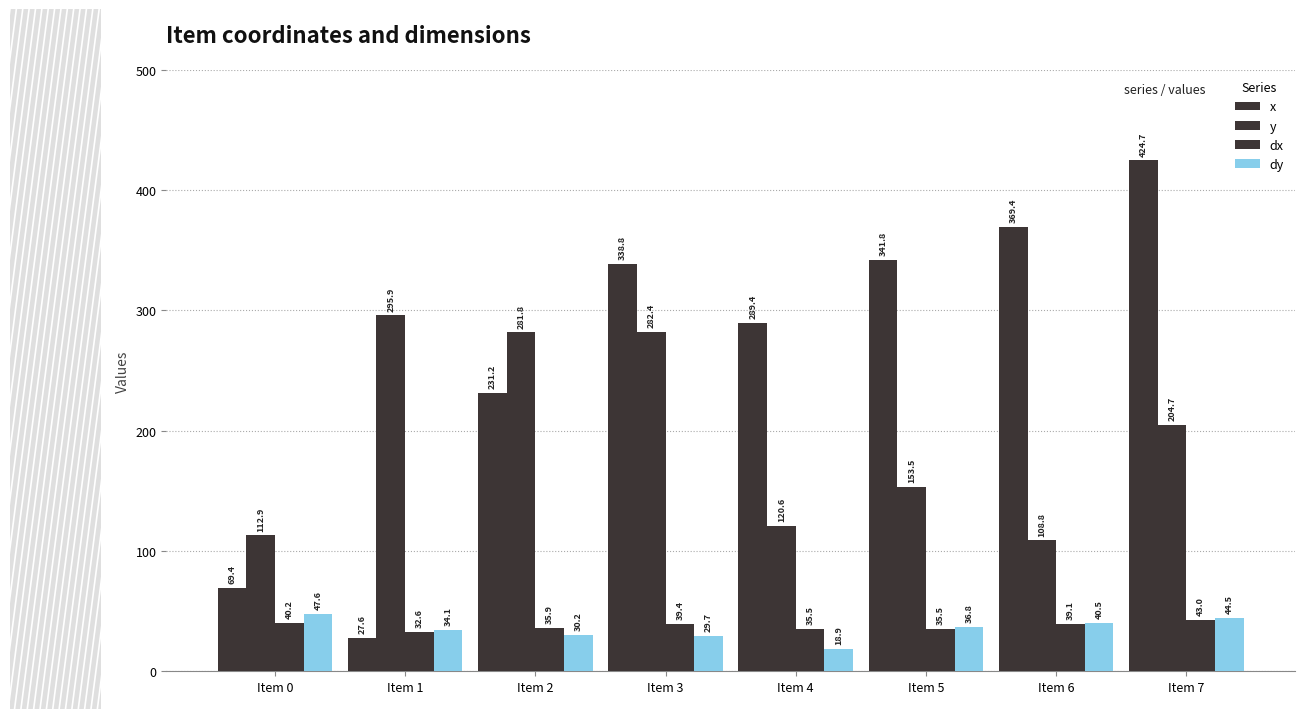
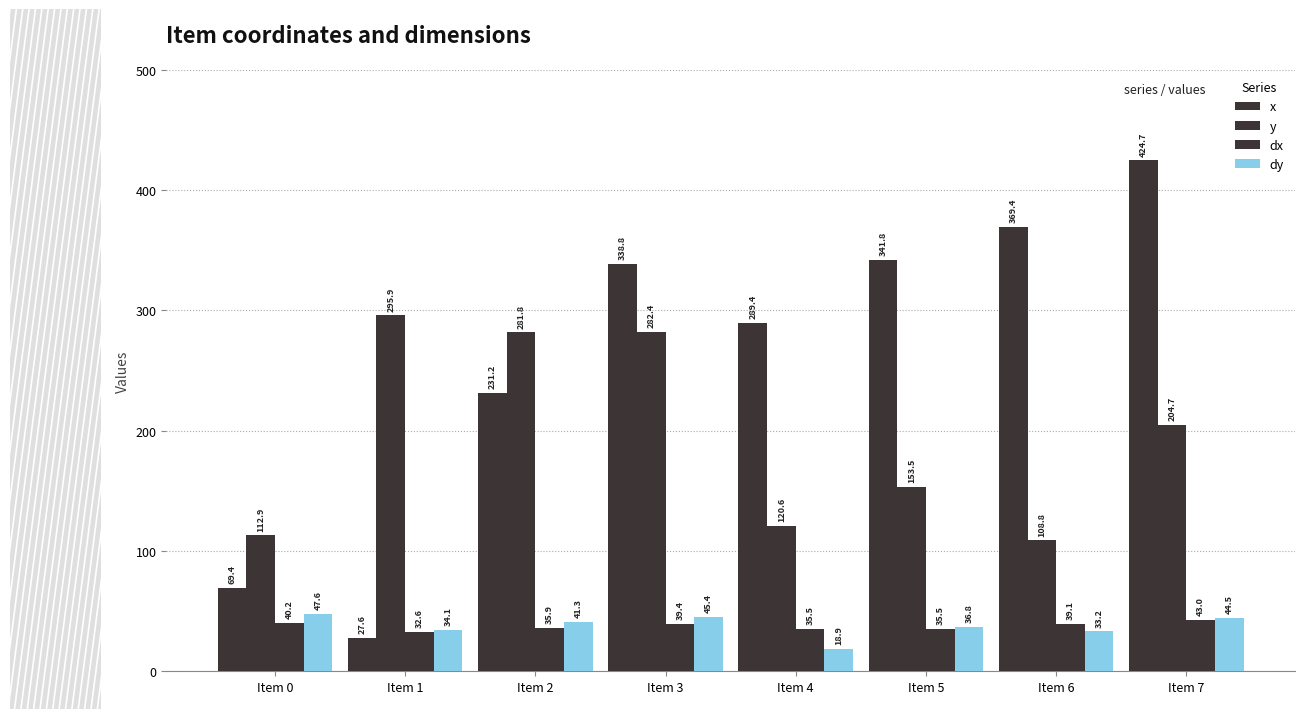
  {
    "Item coordinates and dimensions": {
      "dy": {
        "Item 0": 47.6,
        "Item 1": 34.1,
-       "Item 2": 30.2,
-       "Item 3": 29.7,
+       "Item 2": 41.3,
+       "Item 3": 45.4,
        "Item 4": 18.9,
        "Item 5": 36.8,
-       "Item 6": 40.5,
+       "Item 6": 33.2,
        "Item 7": 44.5
      }
    }
  }
